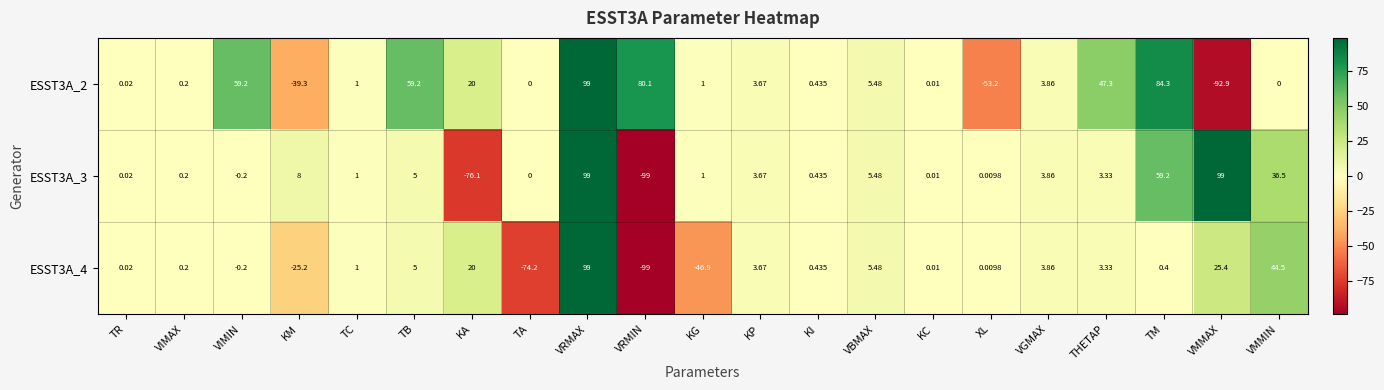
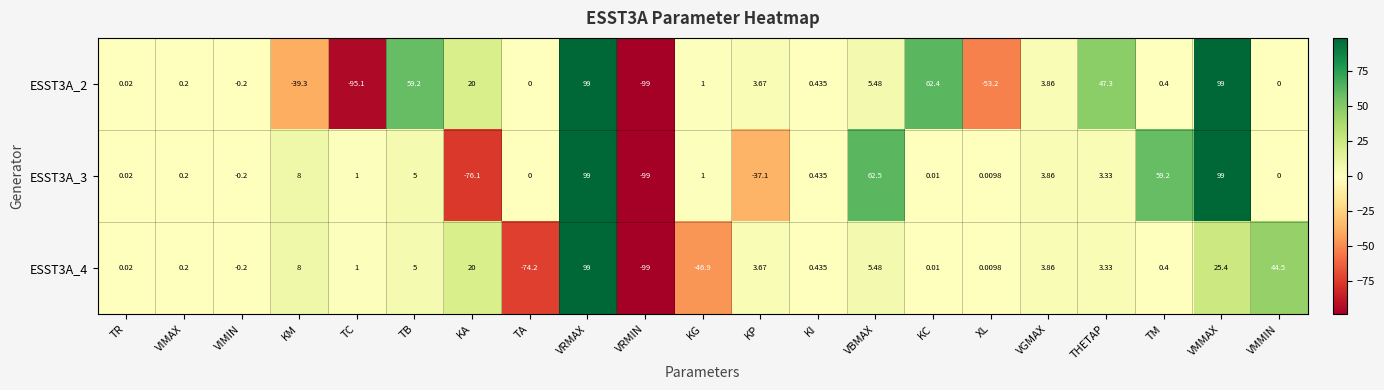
  {
    "ESST3A_2": {
      "TR": 0.02,
      "VIMAX": 0.2,
-     "VIMIN": 59.2,
+     "VIMIN": -0.2,
      "KM": -39.3,
-     "TC": 1,
+     "TC": -95.1,
      "TB": 59.2,
      "KA": 20,
      "TA": 0,
      "VRMAX": 99,
-     "VRMIN": 80.1,
+     "VRMIN": -99,
      "KG": 1,
      "KP": 3.67,
      "KI": 0.435,
      "VBMAX": 5.48,
-     "KC": 0.01,
+     "KC": 62.4,
      "XL": -53.2,
      "VGMAX": 3.86,
      "THETAP": 47.3,
-     "TM": 84.3,
-     "VMMAX": -92.9,
+     "TM": 0.4,
+     "VMMAX": 99,
      "VMMIN": 0
    },
    "ESST3A_3": {
      "TR": 0.02,
      "VIMAX": 0.2,
      "VIMIN": -0.2,
      "KM": 8,
      "TC": 1,
      "TB": 5,
      "KA": -76.1,
      "TA": 0,
      "VRMAX": 99,
      "VRMIN": -99,
      "KG": 1,
-     "KP": 3.67,
+     "KP": -37.1,
      "KI": 0.435,
-     "VBMAX": 5.48,
+     "VBMAX": 62.5,
      "KC": 0.01,
      "XL": 0.0098,
      "VGMAX": 3.86,
      "THETAP": 3.33,
      "TM": 59.2,
      "VMMAX": 99,
-     "VMMIN": 36.5
+     "VMMIN": 0
    },
    "ESST3A_4": {
      "TR": 0.02,
      "VIMAX": 0.2,
      "VIMIN": -0.2,
-     "KM": -25.2,
+     "KM": 8,
      "TC": 1,
      "TB": 5,
      "KA": 20,
      "TA": -74.2,
      "VRMAX": 99,
      "VRMIN": -99,
      "KG": -46.9,
      "KP": 3.67,
      "KI": 0.435,
      "VBMAX": 5.48,
      "KC": 0.01,
      "XL": 0.0098,
      "VGMAX": 3.86,
      "THETAP": 3.33,
      "TM": 0.4,
      "VMMAX": 25.4,
      "VMMIN": 44.5
    }
  }
